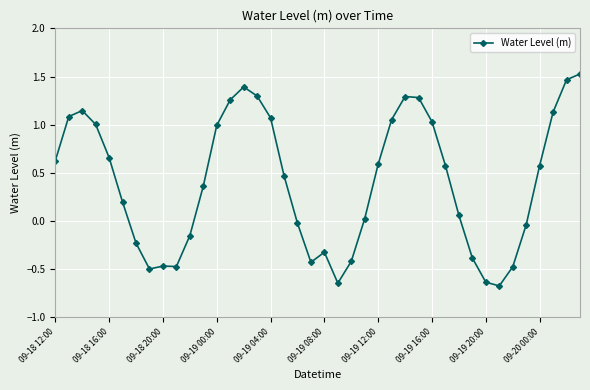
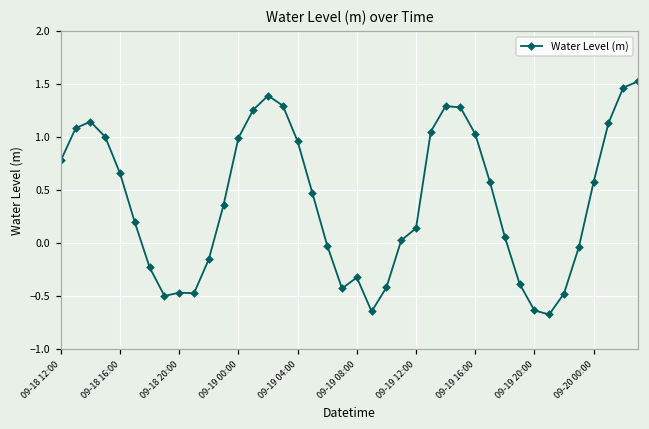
  {
-   "09-18 12:00": 0.6,
+   "09-18 12:00": 0.8,
    "09-18 16:00": 0.7,
    "09-18 20:00": -0.5,
    "09-19 00:00": 1.0,
-   "09-19 04:00": 1.1,
+   "09-19 04:00": 1.0,
    "09-19 08:00": -0.3,
-   "09-19 12:00": 0.6,
+   "09-19 12:00": 0.1,
    "09-19 16:00": 1.0,
    "09-19 20:00": -0.6,
    "09-20 00:00": 0.6
  }
